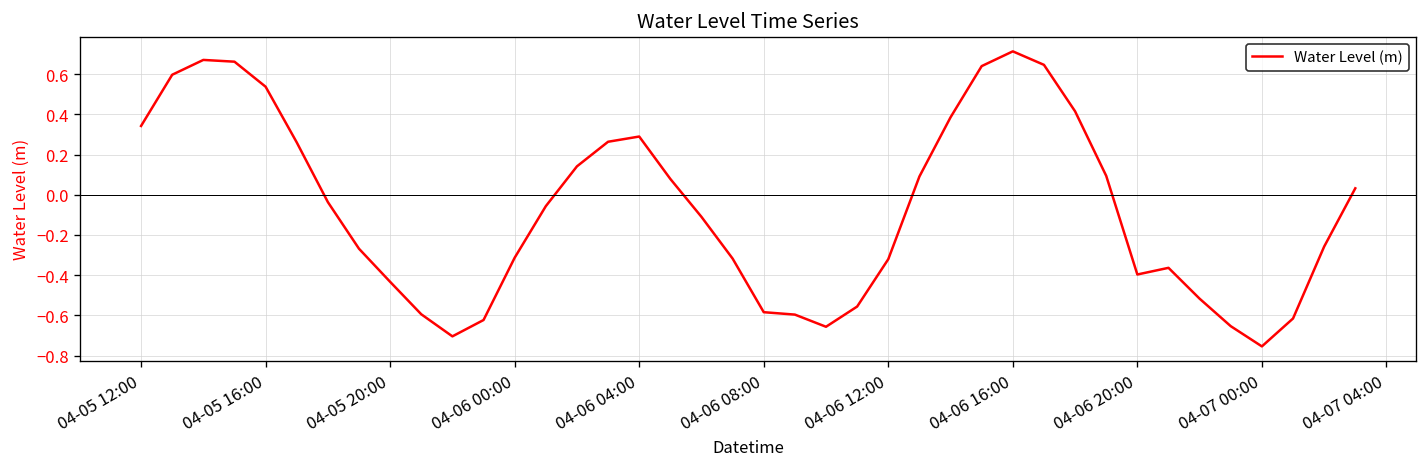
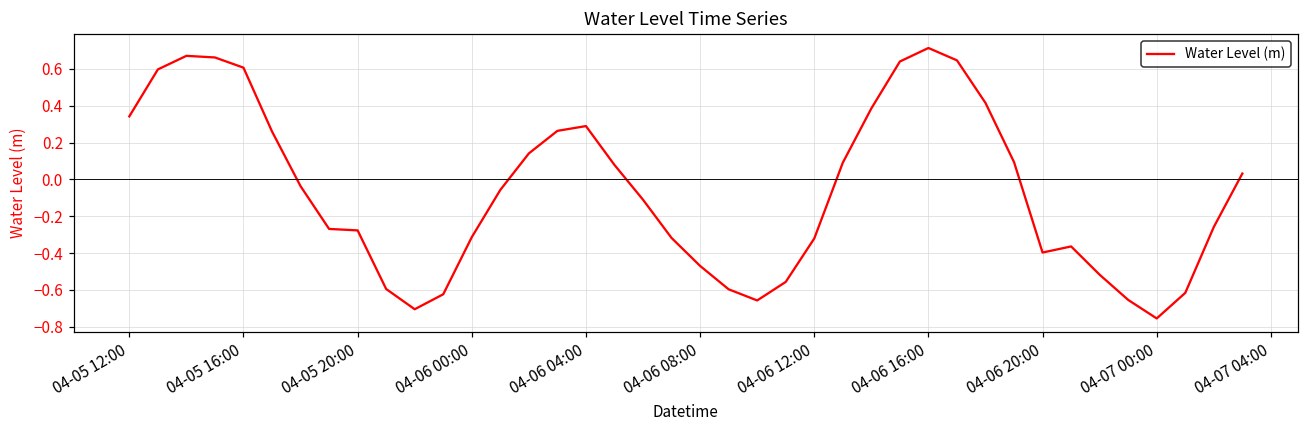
  {
    "04-05 12:00": 0.34,
-   "04-05 16:00": 0.54,
-   "04-05 20:00": -0.43,
+   "04-05 16:00": 0.61,
+   "04-05 20:00": -0.28,
    "04-06 00:00": -0.31,
    "04-06 04:00": 0.29,
-   "04-06 08:00": -0.58,
+   "04-06 08:00": -0.47,
    "04-06 12:00": -0.32,
    "04-06 16:00": 0.71,
    "04-06 20:00": -0.40,
    "04-07 00:00": -0.75
  }
